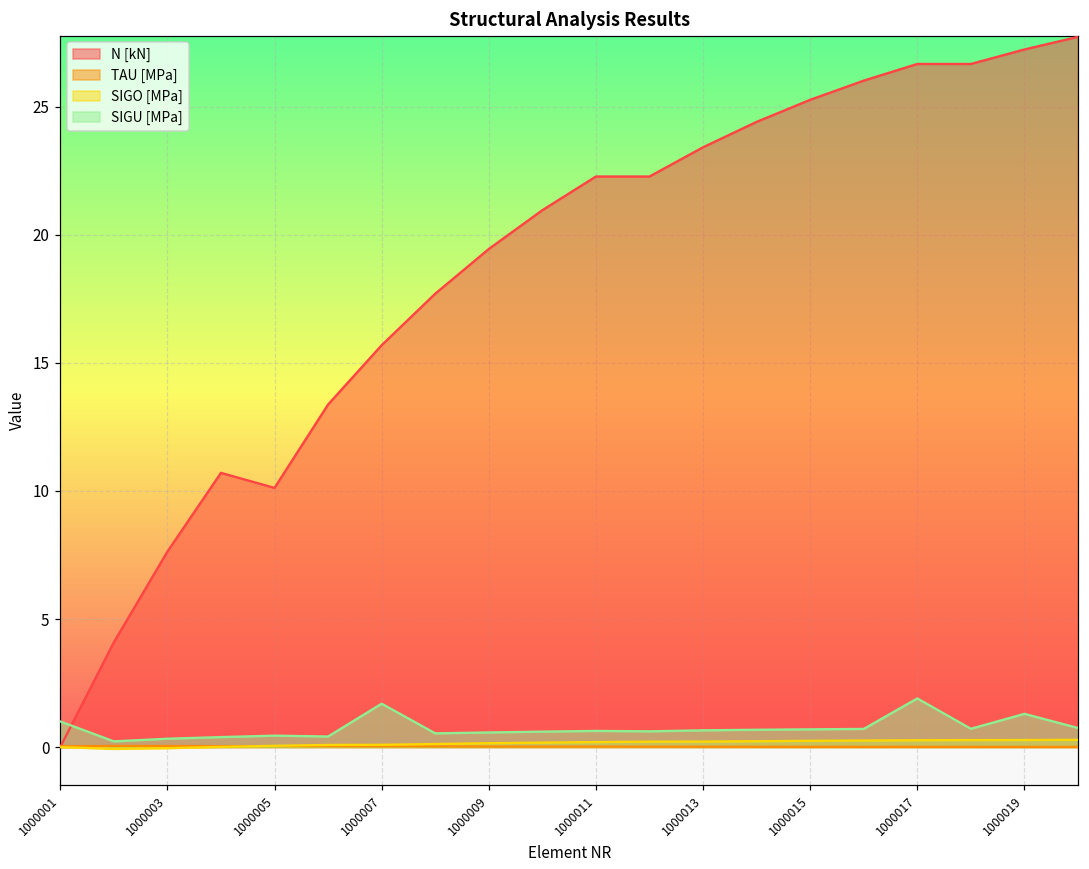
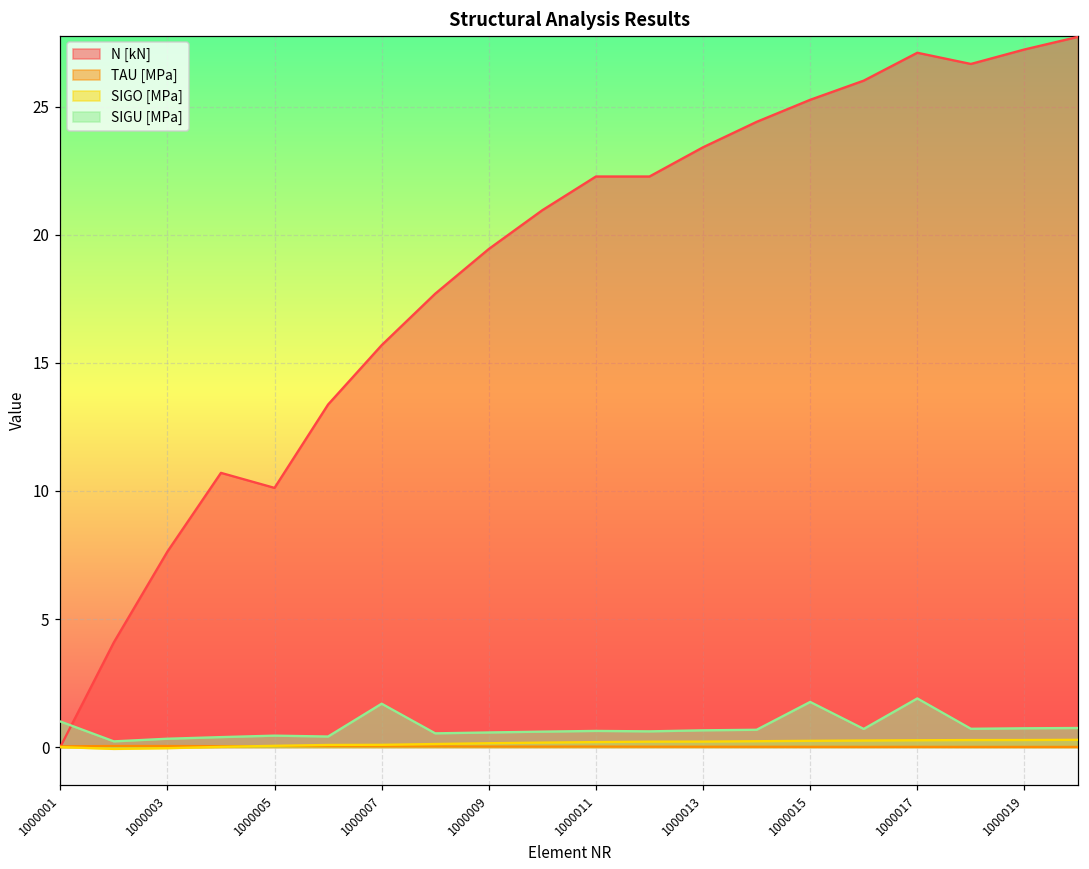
  {
    "N [kN]": {
      "1000003": 7.6,
      "1000005": 10.1,
      "1000007": 15.7,
      "1000009": 19.4,
      "1000011": 22.3,
      "1000013": 23.4,
      "1000015": 25.3,
-     "1000017": 26.7,
+     "1000017": 27.1,
      "1000019": 27.2
    },
    "SIGU [MPa]": {
      "1000001": 1.0,
      "1000003": 0.3,
      "1000005": 0.4,
      "1000007": 1.7,
      "1000009": 0.6,
      "1000011": 0.6,
      "1000013": 0.7,
-     "1000015": 0.7,
+     "1000015": 1.8,
      "1000017": 1.9,
-     "1000019": 1.3
+     "1000019": 0.7
    }
  }
